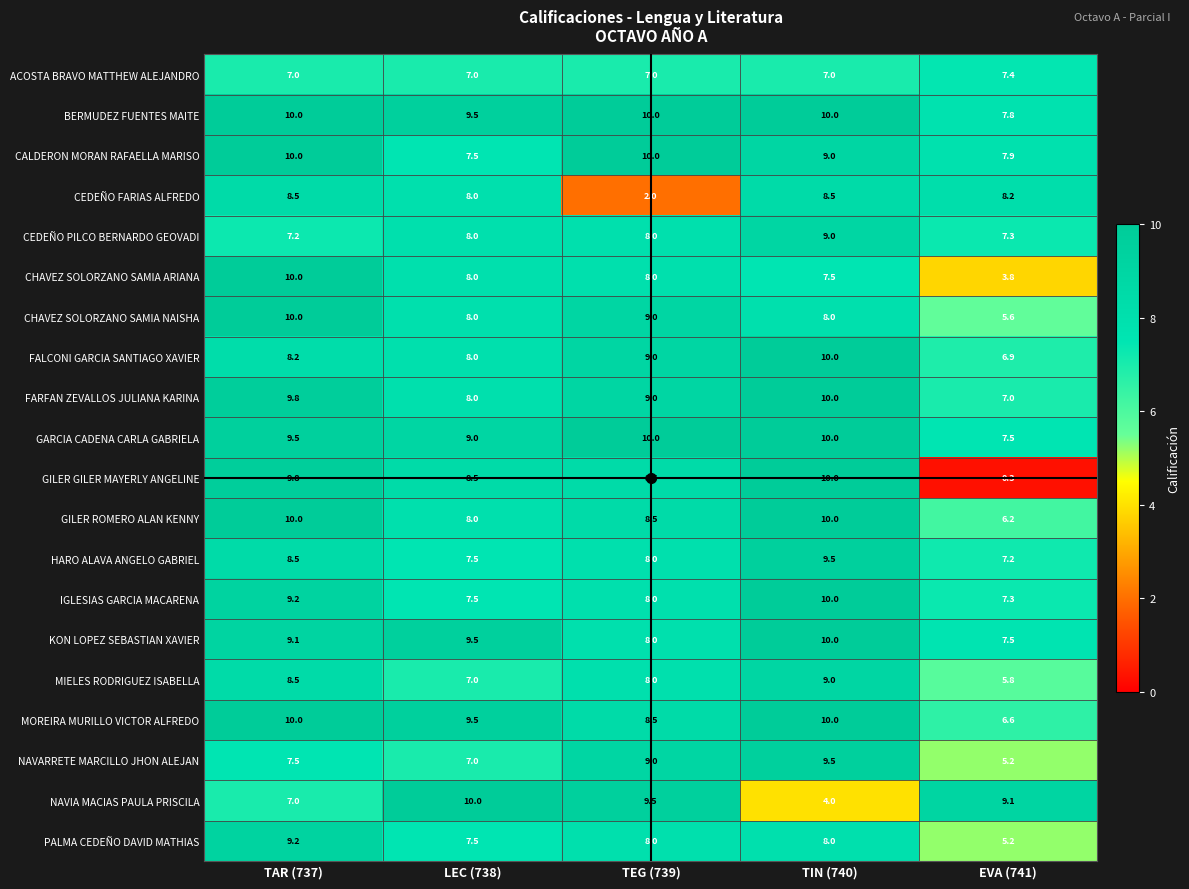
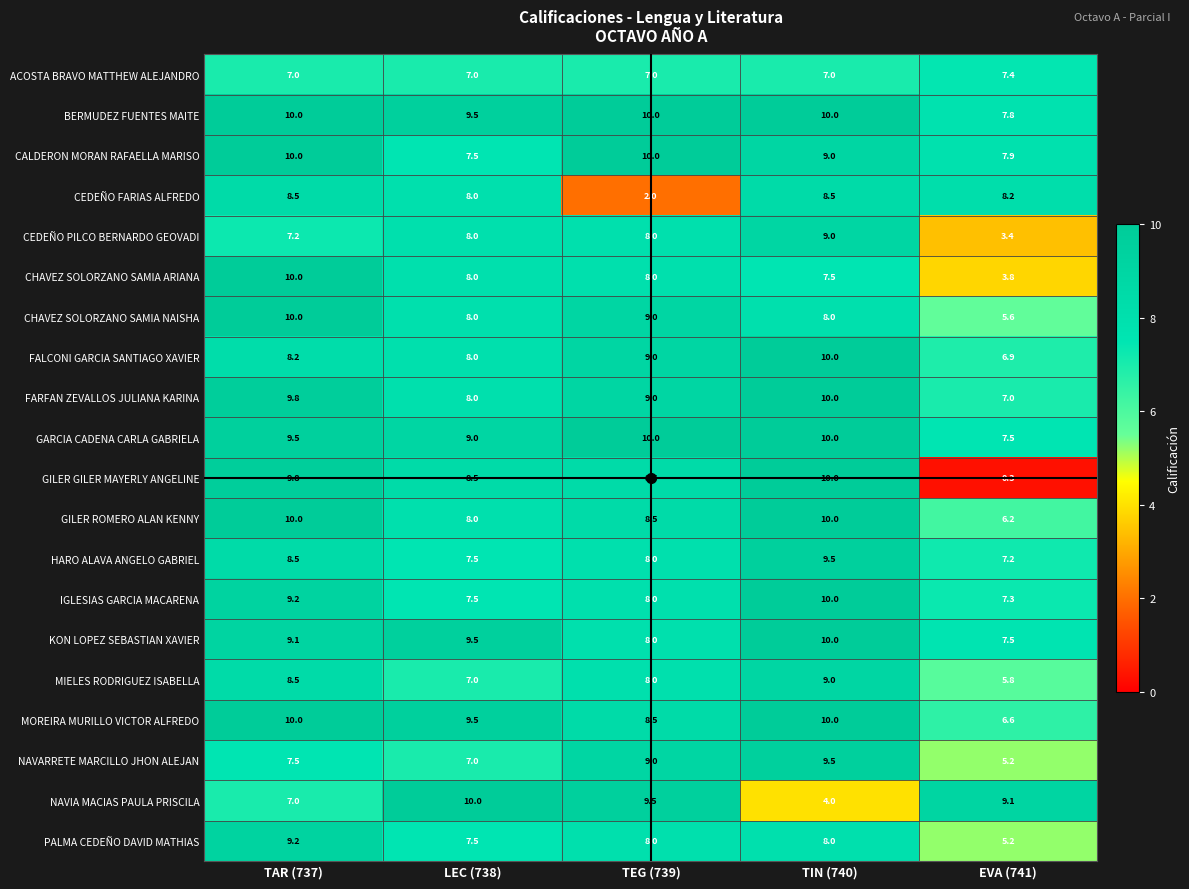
  {
    "ACOSTA BRAVO MATTHEW ALEJANDRO": {
      "TAR (737)": 7.0,
      "LEC (738)": 7.0,
      "TEG (739)": 7.0,
      "TIN (740)": 7.0,
      "EVA (741)": 7.4
    },
    "BERMUDEZ FUENTES MAITE": {
      "TAR (737)": 10.0,
      "LEC (738)": 9.5,
      "TEG (739)": 10.0,
      "TIN (740)": 10.0,
      "EVA (741)": 7.8
    },
    "CALDERON MORAN RAFAELLA MARISO": {
      "TAR (737)": 10.0,
      "LEC (738)": 7.5,
      "TEG (739)": 10.0,
      "TIN (740)": 9.0,
      "EVA (741)": 7.9
    },
    "CEDEÑO FARIAS ALFREDO": {
      "TAR (737)": 8.5,
      "LEC (738)": 8.0,
      "TEG (739)": 2.0,
      "TIN (740)": 8.5,
      "EVA (741)": 8.2
    },
    "CEDEÑO PILCO BERNARDO GEOVADI": {
      "TAR (737)": 7.2,
      "LEC (738)": 8.0,
      "TEG (739)": 8.0,
      "TIN (740)": 9.0,
-     "EVA (741)": 7.3
+     "EVA (741)": 3.4
    },
    "CHAVEZ SOLORZANO SAMIA ARIANA": {
      "TAR (737)": 10.0,
      "LEC (738)": 8.0,
      "TEG (739)": 8.0,
      "TIN (740)": 7.5,
      "EVA (741)": 3.8
    },
    "CHAVEZ SOLORZANO SAMIA NAISHA": {
      "TAR (737)": 10.0,
      "LEC (738)": 8.0,
      "TEG (739)": 9.0,
      "TIN (740)": 8.0,
      "EVA (741)": 5.6
    },
    "FALCONI GARCIA SANTIAGO XAVIER": {
      "TAR (737)": 8.2,
      "LEC (738)": 8.0,
      "TEG (739)": 9.0,
      "TIN (740)": 10.0,
      "EVA (741)": 6.9
    },
    "FARFAN ZEVALLOS JULIANA KARINA": {
      "TAR (737)": 9.8,
      "LEC (738)": 8.0,
      "TEG (739)": 9.0,
      "TIN (740)": 10.0,
      "EVA (741)": 7.0
    },
    "GARCIA CADENA CARLA GABRIELA": {
      "TAR (737)": 9.5,
      "LEC (738)": 9.0,
      "TEG (739)": 10.0,
      "TIN (740)": 10.0,
      "EVA (741)": 7.5
    },
    "GILER GILER MAYERLY ANGELINE": {
      "TAR (737)": 9.8,
      "LEC (738)": 8.5,
      "TIN (740)": 10.0,
      "EVA (741)": 0.3
    },
    "GILER ROMERO ALAN KENNY": {
      "TAR (737)": 10.0,
      "LEC (738)": 8.0,
      "TEG (739)": 8.5,
      "TIN (740)": 10.0,
      "EVA (741)": 6.2
    },
    "HARO ALAVA ANGELO GABRIEL": {
      "TAR (737)": 8.5,
      "LEC (738)": 7.5,
      "TEG (739)": 8.0,
      "TIN (740)": 9.5,
      "EVA (741)": 7.2
    },
    "IGLESIAS GARCIA MACARENA": {
      "TAR (737)": 9.2,
      "LEC (738)": 7.5,
      "TEG (739)": 8.0,
      "TIN (740)": 10.0,
      "EVA (741)": 7.3
    },
    "KON LOPEZ SEBASTIAN XAVIER": {
      "TAR (737)": 9.1,
      "LEC (738)": 9.5,
      "TEG (739)": 8.0,
      "TIN (740)": 10.0,
      "EVA (741)": 7.5
    },
    "MIELES RODRIGUEZ ISABELLA": {
      "TAR (737)": 8.5,
      "LEC (738)": 7.0,
      "TEG (739)": 8.0,
      "TIN (740)": 9.0,
      "EVA (741)": 5.8
    },
    "MOREIRA MURILLO VICTOR ALFREDO": {
      "TAR (737)": 10.0,
      "LEC (738)": 9.5,
      "TEG (739)": 8.5,
      "TIN (740)": 10.0,
      "EVA (741)": 6.6
    },
    "NAVARRETE MARCILLO JHON ALEJAN": {
      "TAR (737)": 7.5,
      "LEC (738)": 7.0,
      "TEG (739)": 9.0,
      "TIN (740)": 9.5,
      "EVA (741)": 5.2
    },
    "NAVIA MACIAS PAULA PRISCILA": {
      "TAR (737)": 7.0,
      "LEC (738)": 10.0,
      "TEG (739)": 9.5,
      "TIN (740)": 4.0,
      "EVA (741)": 9.1
    },
    "PALMA CEDEÑO DAVID MATHIAS": {
      "TAR (737)": 9.2,
      "LEC (738)": 7.5,
      "TEG (739)": 8.0,
      "TIN (740)": 8.0,
      "EVA (741)": 5.2
    }
  }
